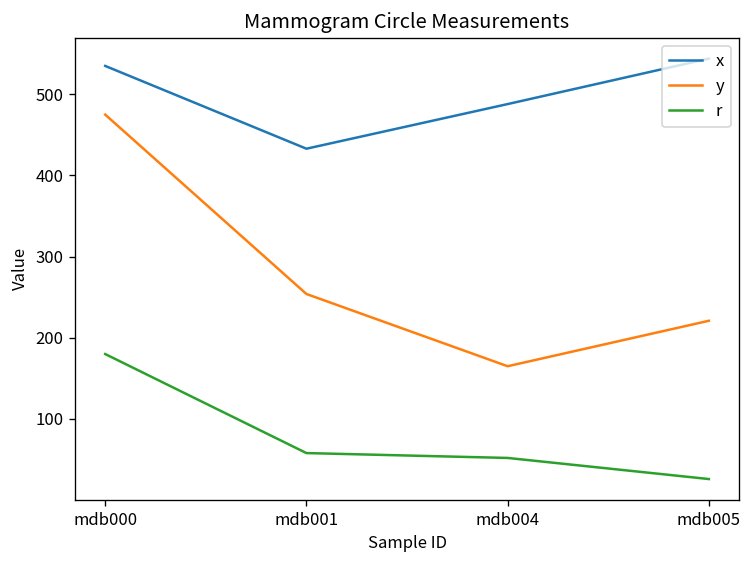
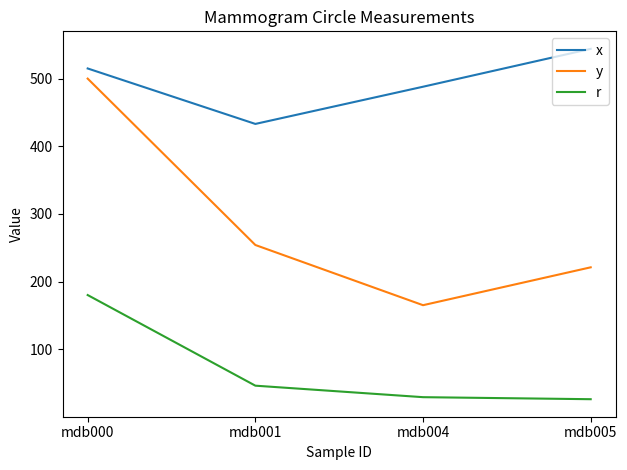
  {
    "x": {
-     "mdb000": 540,
+     "mdb000": 520,
      "mdb001": 430,
      "mdb004": 490
    },
    "y": {
-     "mdb000": 480,
+     "mdb000": 500,
      "mdb001": 250,
      "mdb004": 170,
      "mdb005": 220
    },
    "r": {
      "mdb000": 180,
-     "mdb001": 60,
-     "mdb004": 50,
+     "mdb001": 50,
+     "mdb004": 30,
      "mdb005": 30
    }
  }
